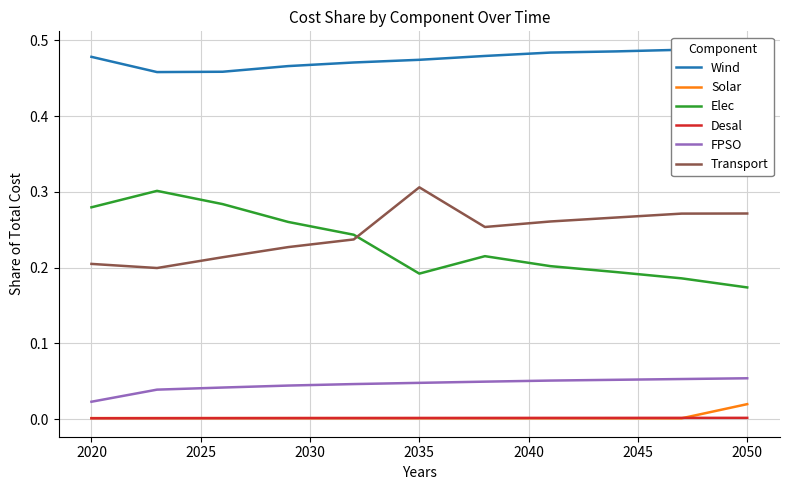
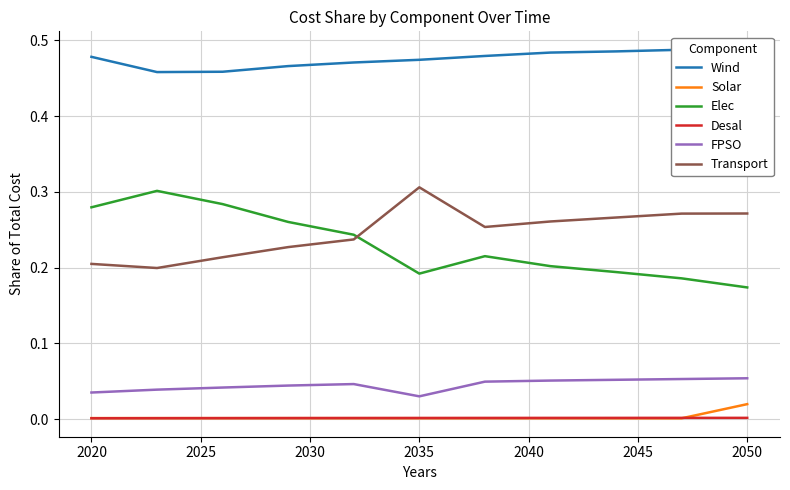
  {
    "Wind": {
      "2020": 0.48,
      "2035": 0.47
    },
    "Solar": {
      "2050": 0.02
    },
    "Elec": {
      "2020": 0.28,
      "2035": 0.19,
      "2050": 0.17
    },
    "Desal": {
      "2050": 0.00
    },
    "FPSO": {
-     "2020": 0.02,
-     "2035": 0.05,
+     "2020": 0.04,
+     "2035": 0.03,
      "2050": 0.05
    },
    "Transport": {
      "2020": 0.20,
      "2035": 0.31,
      "2050": 0.27
    }
  }
